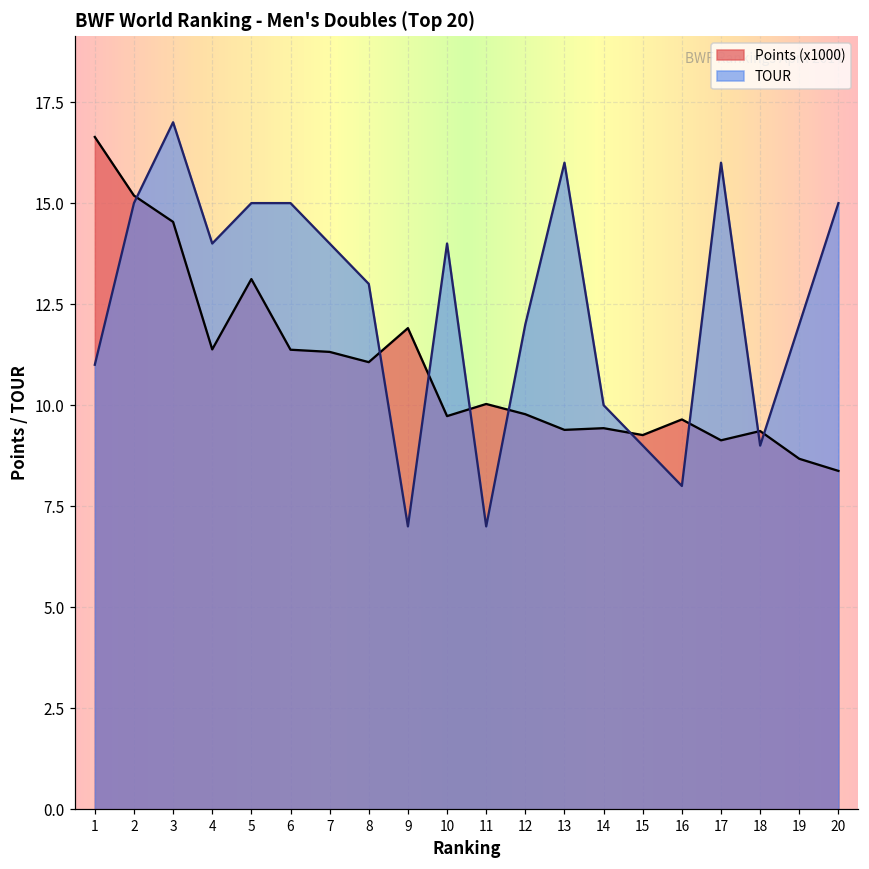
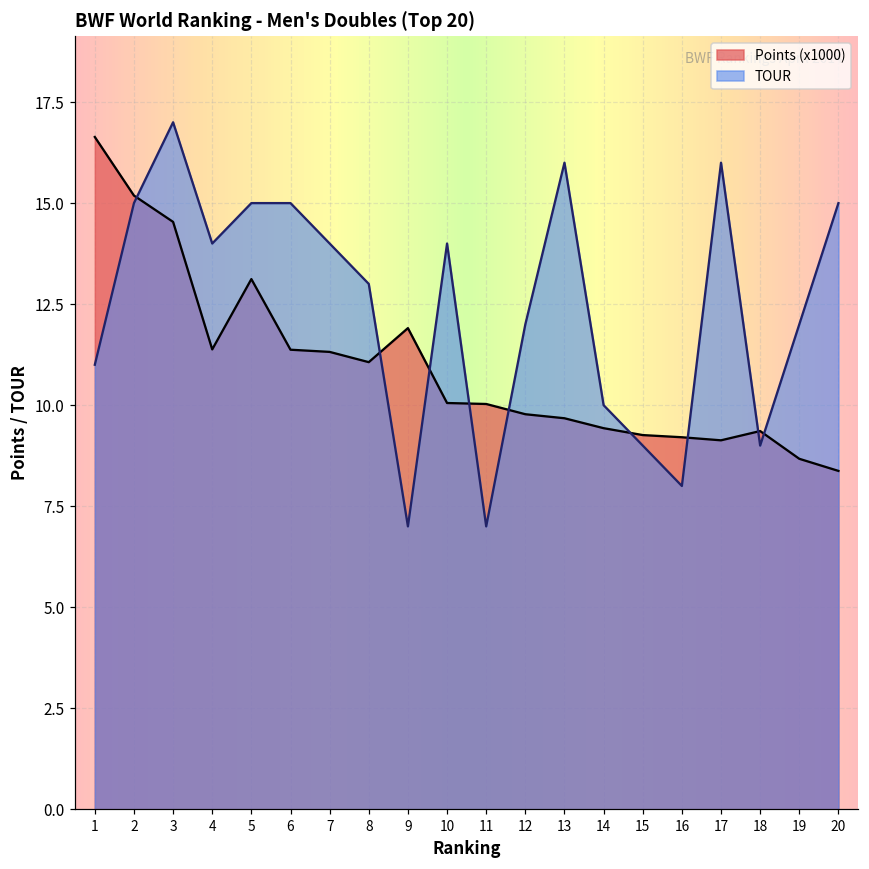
  {
    "Points (x1000)": {
      "1": 16.6,
      "2": 15.2,
      "3": 14.5,
      "4": 11.4,
      "5": 13.1,
      "6": 11.4,
      "7": 11.3,
      "8": 11.1,
      "9": 11.9,
-     "10": 9.7,
+     "10": 10.1,
      "11": 10.0,
      "12": 9.8,
-     "13": 9.4,
+     "13": 9.7,
      "14": 9.4,
      "15": 9.3,
-     "16": 9.6,
+     "16": 9.2,
      "17": 9.1,
      "18": 9.4,
      "19": 8.7,
      "20": 8.4
    },
    "TOUR": {
      "1": 11.0,
      "2": 15.0,
      "3": 17.0,
      "4": 14.0,
      "5": 15.0,
      "6": 15.0,
      "7": 14.0,
      "8": 13.0,
      "9": 7.0,
      "10": 14.0,
      "11": 7.0,
      "12": 12.0,
      "13": 16.0,
      "14": 10.0,
      "15": 9.0,
      "16": 8.0,
      "17": 16.0,
      "18": 9.0,
      "19": 12.0,
      "20": 15.0
    }
  }
